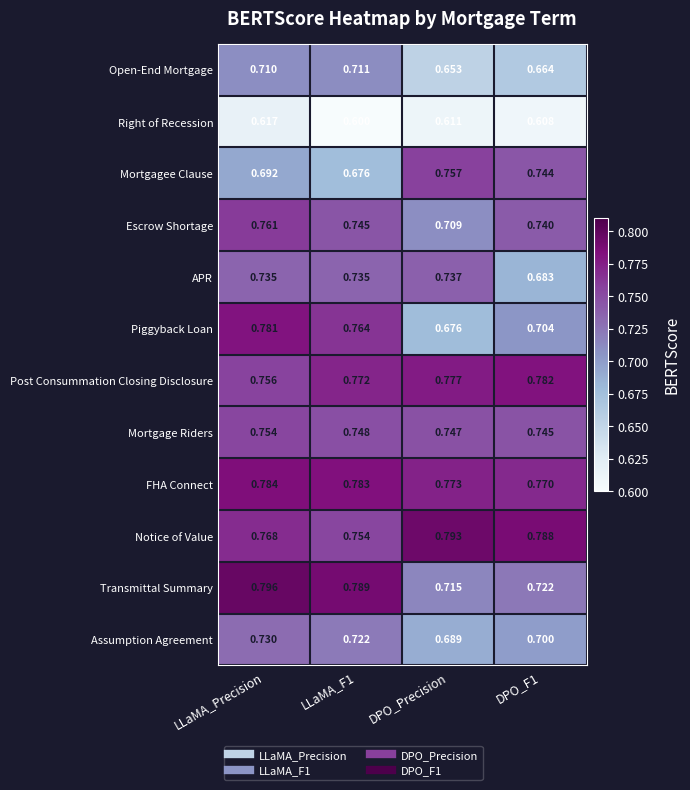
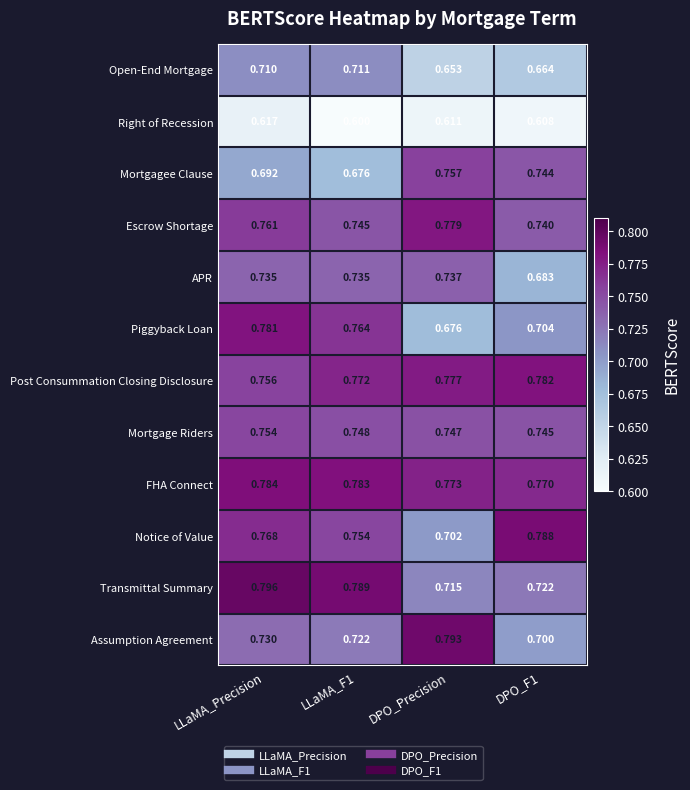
  {
    "Open-End Mortgage": {
      "LLaMA_Precision": 0.710,
      "LLaMA_F1": 0.711,
      "DPO_Precision": 0.653,
      "DPO_F1": 0.664
    },
    "Mortgagee Clause": {
      "LLaMA_Precision": 0.692,
      "LLaMA_F1": 0.676,
      "DPO_Precision": 0.757,
      "DPO_F1": 0.744
    },
    "Escrow Shortage": {
      "LLaMA_Precision": 0.761,
      "LLaMA_F1": 0.745,
-     "DPO_Precision": 0.709,
+     "DPO_Precision": 0.779,
      "DPO_F1": 0.740
    },
    "APR": {
      "LLaMA_Precision": 0.735,
      "LLaMA_F1": 0.735,
      "DPO_Precision": 0.737,
      "DPO_F1": 0.683
    },
    "Piggyback Loan": {
      "LLaMA_Precision": 0.781,
      "LLaMA_F1": 0.764,
      "DPO_Precision": 0.676,
      "DPO_F1": 0.704
    },
    "Post Consummation Closing Disclosure": {
      "LLaMA_Precision": 0.756,
      "LLaMA_F1": 0.772,
      "DPO_Precision": 0.777,
      "DPO_F1": 0.782
    },
    "Mortgage Riders": {
      "LLaMA_Precision": 0.754,
      "LLaMA_F1": 0.748,
      "DPO_Precision": 0.747,
      "DPO_F1": 0.745
    },
    "FHA Connect": {
      "LLaMA_Precision": 0.784,
      "LLaMA_F1": 0.783,
      "DPO_Precision": 0.773,
      "DPO_F1": 0.770
    },
    "Notice of Value": {
      "LLaMA_Precision": 0.768,
      "LLaMA_F1": 0.754,
-     "DPO_Precision": 0.793,
+     "DPO_Precision": 0.702,
      "DPO_F1": 0.788
    },
    "Transmittal Summary": {
      "LLaMA_Precision": 0.796,
      "LLaMA_F1": 0.789,
      "DPO_Precision": 0.715,
      "DPO_F1": 0.722
    },
    "Assumption Agreement": {
      "LLaMA_Precision": 0.730,
      "LLaMA_F1": 0.722,
-     "DPO_Precision": 0.689,
+     "DPO_Precision": 0.793,
      "DPO_F1": 0.700
    }
  }
